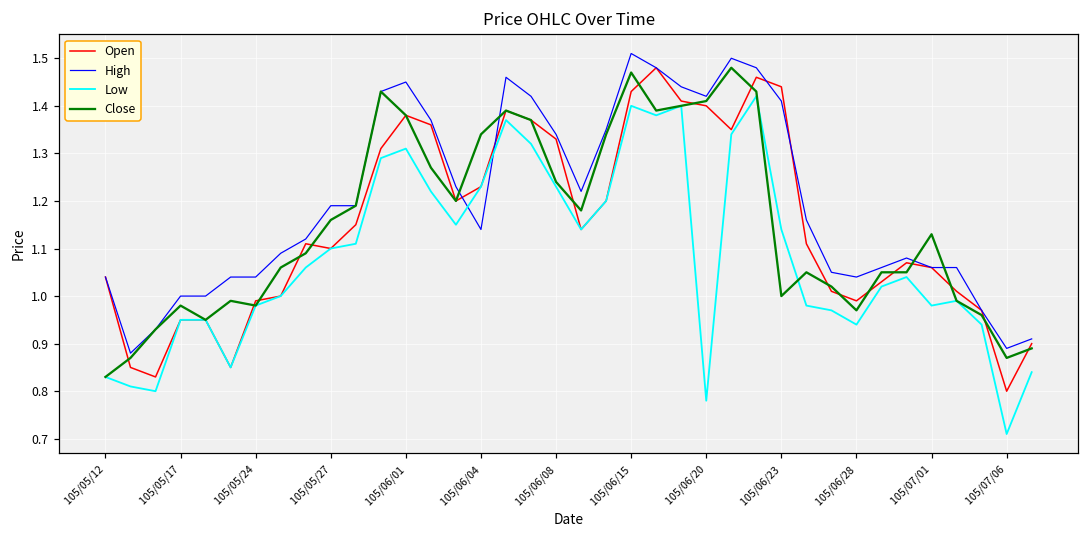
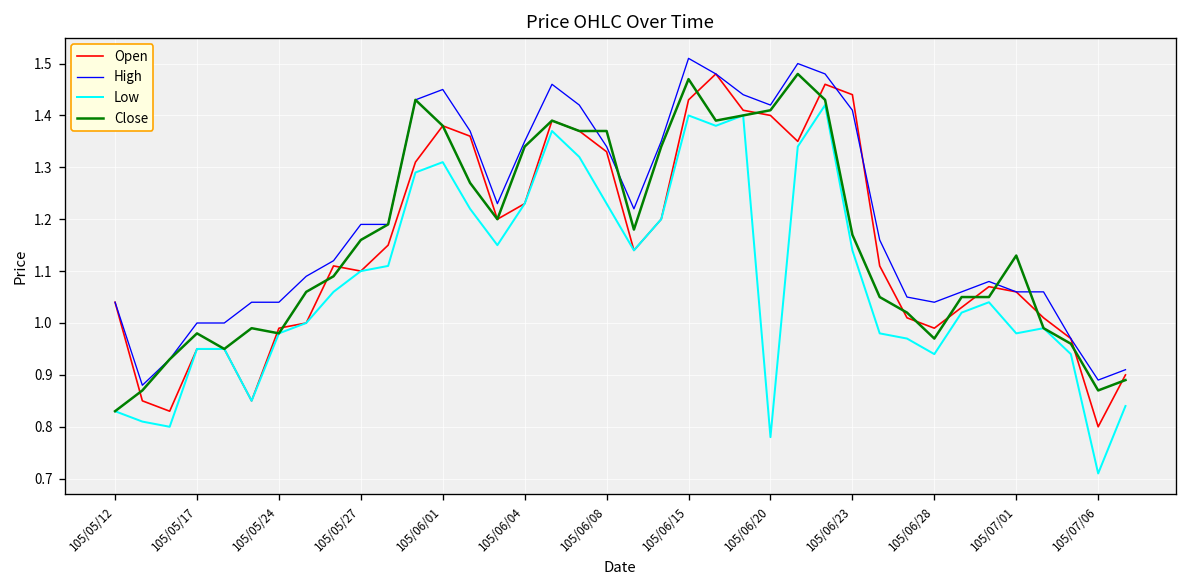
  {
    "Open": {
      "105/05/24": 0.99,
      "105/06/08": 1.33,
      "105/06/15": 1.43,
      "105/06/20": 1.40,
      "105/06/23": 1.44,
      "105/06/28": 0.99,
      "105/07/06": 0.80
    },
    "High": {
      "105/05/17": 1.00,
      "105/05/24": 1.04,
      "105/05/27": 1.19,
      "105/06/01": 1.45,
-     "105/06/04": 1.14,
+     "105/06/04": 1.35,
      "105/06/08": 1.34,
      "105/06/15": 1.51,
      "105/06/20": 1.42,
      "105/06/23": 1.41,
      "105/06/28": 1.04,
      "105/07/06": 0.89
    },
    "Low": {
      "105/06/01": 1.31,
      "105/06/08": 1.23,
      "105/06/15": 1.40,
      "105/06/20": 0.78,
      "105/06/23": 1.14,
      "105/06/28": 0.94,
      "105/07/01": 0.98,
      "105/07/06": 0.71
    },
    "Close": {
      "105/05/17": 0.98,
      "105/05/27": 1.16,
      "105/06/04": 1.34,
-     "105/06/08": 1.24,
+     "105/06/08": 1.37,
      "105/06/15": 1.47,
      "105/06/20": 1.41,
-     "105/06/23": 1.00,
+     "105/06/23": 1.17,
      "105/06/28": 0.97,
      "105/07/01": 1.13,
      "105/07/06": 0.87
    }
  }
